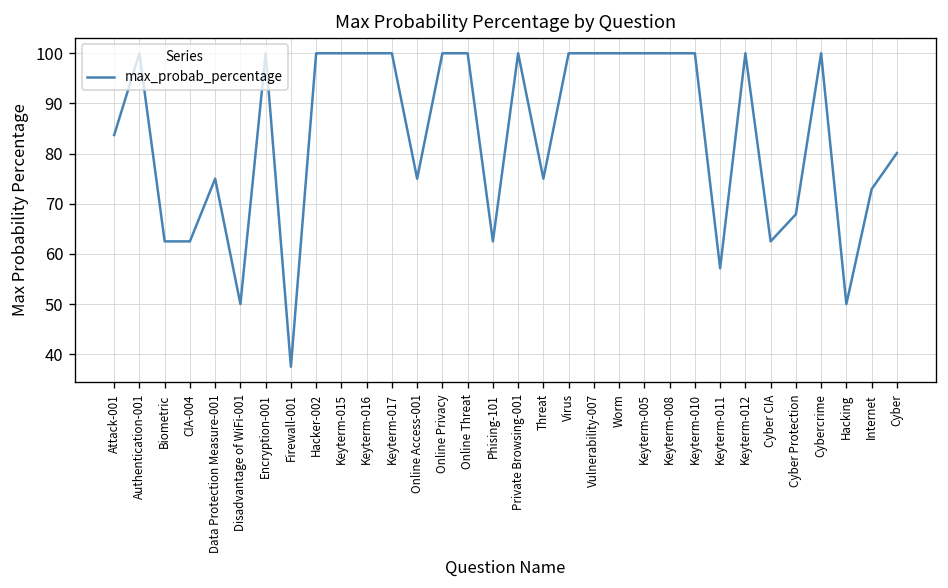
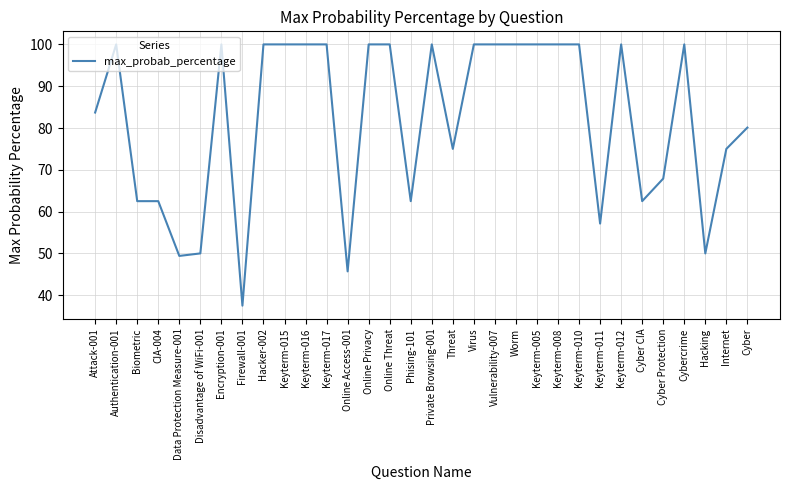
  {
    "Attack-001": 84,
    "Biometric": 63,
    "CIA-004": 63,
-   "Data Protection Measure-001": 75,
+   "Data Protection Measure-001": 49,
    "Disadvantage of WiFi-001": 50,
    "Firewall-001": 38,
    "Hacker-002": 100,
    "Keyterm-015": 100,
    "Keyterm-016": 100,
    "Keyterm-017": 100,
-   "Online Access-001": 75,
+   "Online Access-001": 46,
    "Online Privacy": 100,
    "Online Threat": 100,
    "Phising-101": 63,
    "Private Browsing-001": 100,
    "Threat": 75,
    "Virus": 100,
    "Vulnerability-007": 100,
    "Worm": 100,
    "Keyterm-005": 100,
    "Keyterm-008": 100,
    "Keyterm-010": 100,
    "Keyterm-011": 57,
    "Keyterm-012": 100,
    "Cyber CIA": 63,
    "Cyber Protection": 68,
    "Cybercrime": 100,
    "Hacking": 50,
-   "Internet": 73,
+   "Internet": 75,
    "Cyber": 80
  }
